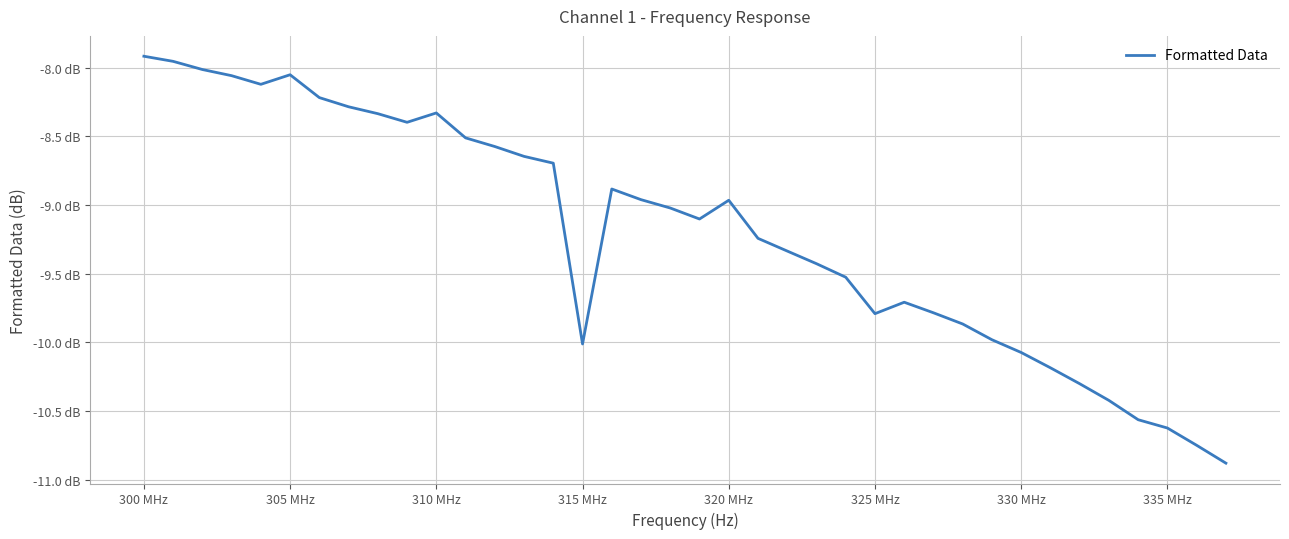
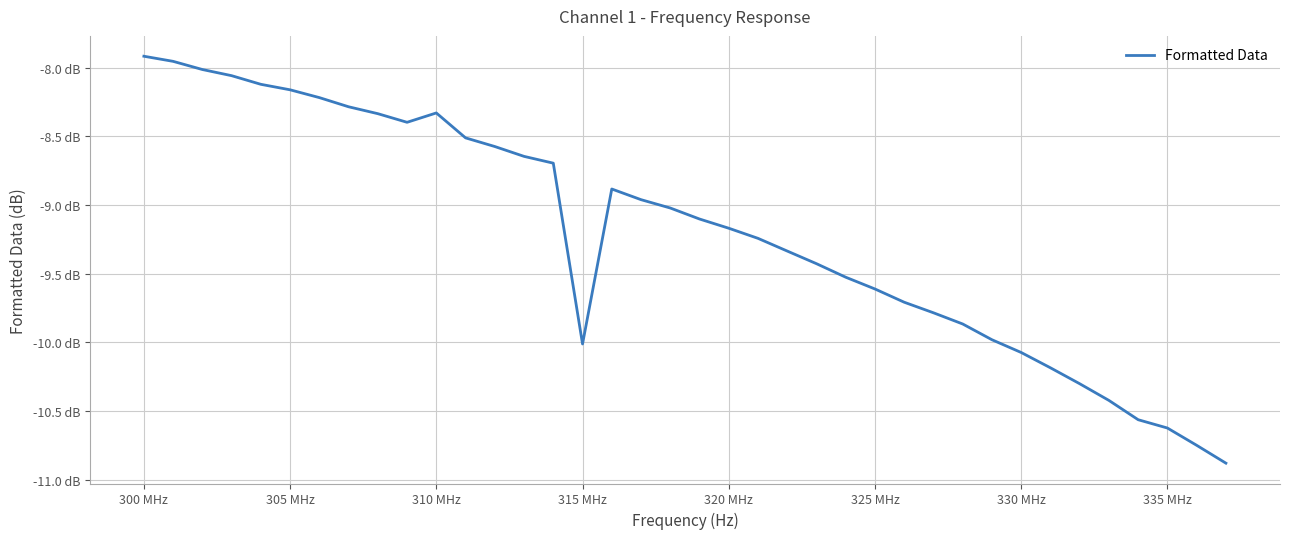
  {
    "300 MHz": "-7.92 dB",
-   "305 MHz": "-8.05 dB",
+   "305 MHz": "-8.16 dB",
    "310 MHz": "-8.33 dB",
    "315 MHz": "-10.01 dB",
-   "320 MHz": "-8.97 dB",
-   "325 MHz": "-9.79 dB",
+   "320 MHz": "-9.17 dB",
+   "325 MHz": "-9.61 dB",
    "330 MHz": "-10.07 dB",
    "335 MHz": "-10.62 dB"
  }
